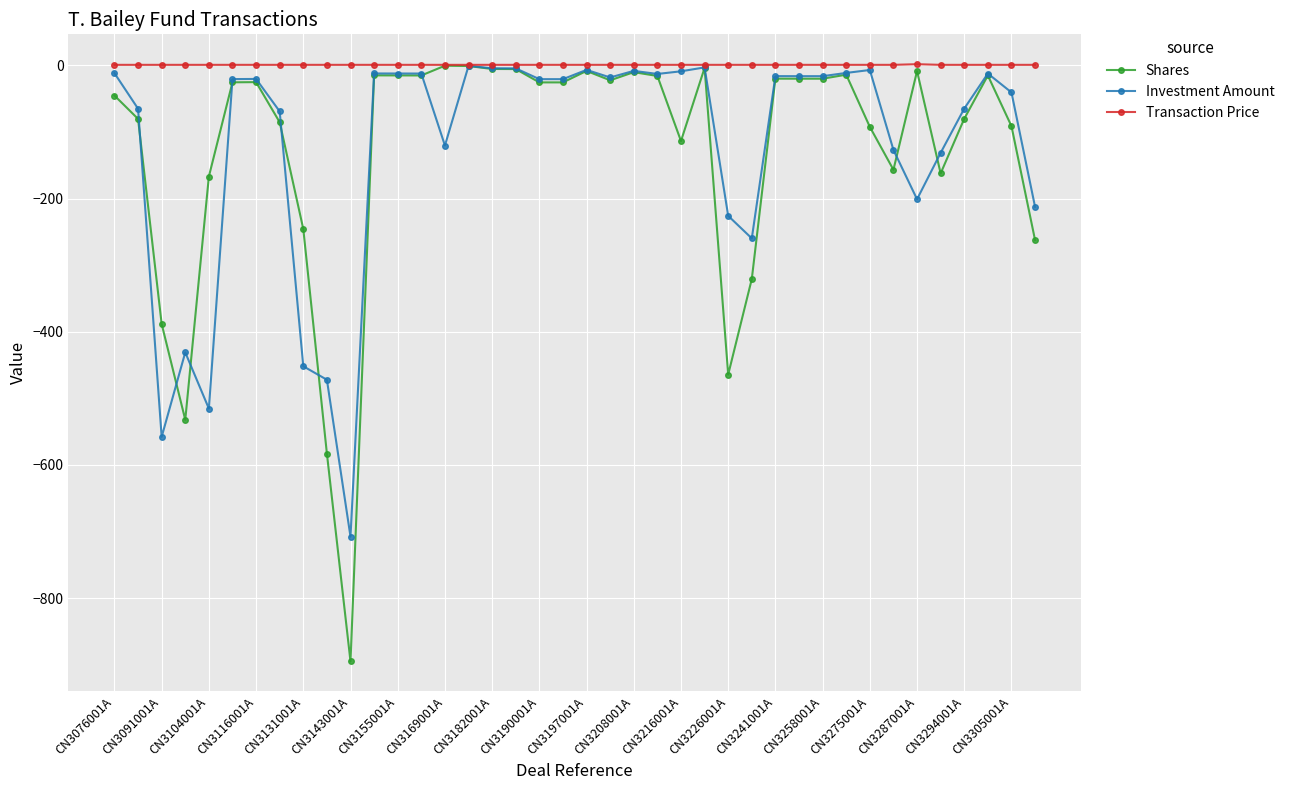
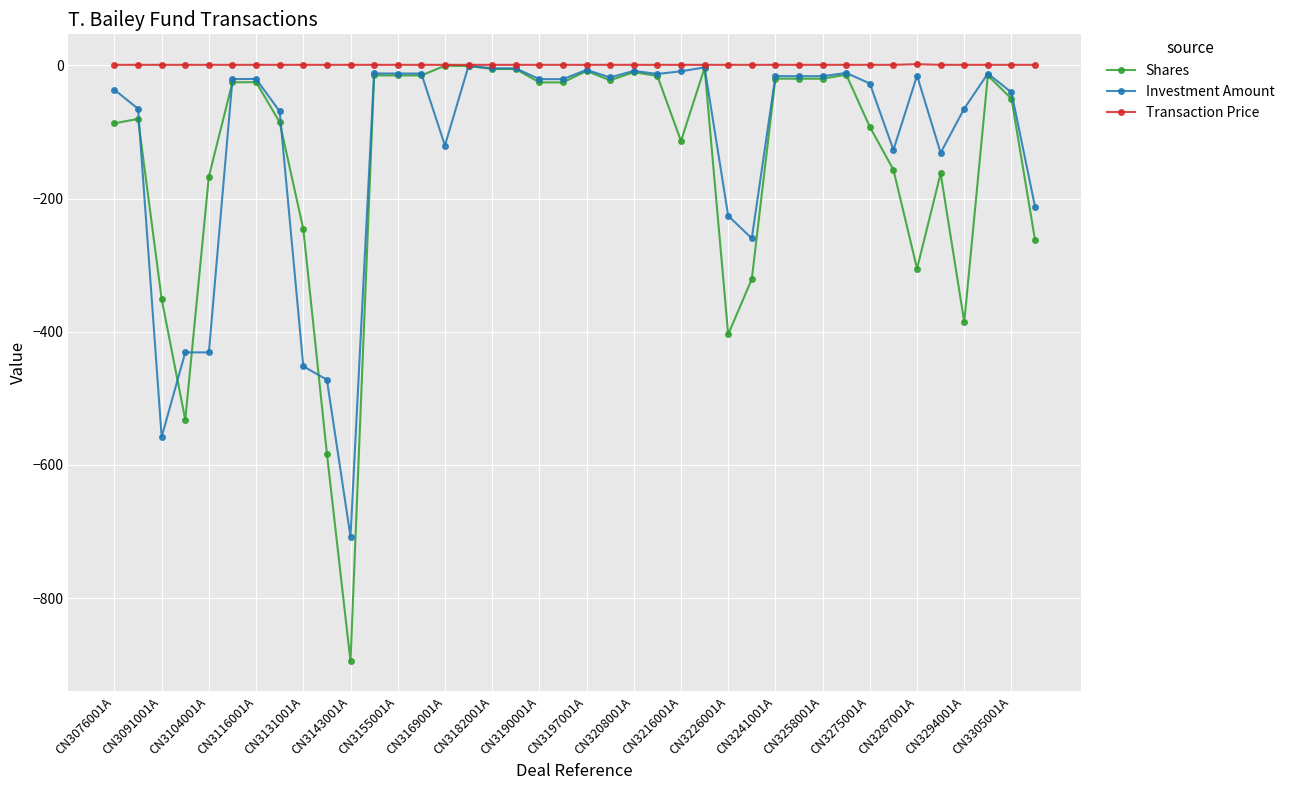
  {
    "Shares": {
-     "CN3076001A": -50,
-     "CN3091001A": -390,
+     "CN3076001A": -90,
+     "CN3091001A": -350,
      "CN3104001A": -170,
      "CN3116001A": -30,
      "CN3131001A": -250,
      "CN3143001A": -900,
      "CN3190001A": -30,
      "CN3216001A": -110,
-     "CN3226001A": -460,
+     "CN3226001A": -400,
      "CN3241001A": -20,
      "CN3275001A": -90,
-     "CN3287001A": -10,
-     "CN3294001A": -80,
-     "CN3305001A": -90
+     "CN3287001A": -310,
+     "CN3294001A": -390,
+     "CN3305001A": -50
    },
    "Investment Amount": {
-     "CN3076001A": -10,
+     "CN3076001A": -40,
      "CN3091001A": -560,
-     "CN3104001A": -520,
+     "CN3104001A": -430,
      "CN3116001A": -20,
      "CN3131001A": -450,
      "CN3143001A": -710,
      "CN3169001A": -120,
      "CN3190001A": -20,
      "CN3216001A": -10,
      "CN3226001A": -230,
      "CN3241001A": -20,
-     "CN3275001A": -10,
-     "CN3287001A": -200,
+     "CN3275001A": -30,
+     "CN3287001A": -20,
      "CN3294001A": -60,
      "CN3305001A": -40
    },
    "Transaction Price": {
      "CN3076001A": 0,
      "CN3091001A": 0,
      "CN3104001A": 0,
      "CN3116001A": 0,
      "CN3131001A": 0,
      "CN3143001A": 0,
      "CN3155001A": 0,
      "CN3182001A": 0,
      "CN3190001A": 0,
      "CN3197001A": 0,
      "CN3208001A": 0,
      "CN3216001A": 0,
      "CN3226001A": 0,
      "CN3241001A": 0,
      "CN3258001A": 0,
      "CN3275001A": 0,
      "CN3287001A": 0,
      "CN3294001A": 0,
      "CN3305001A": 0
    }
  }
